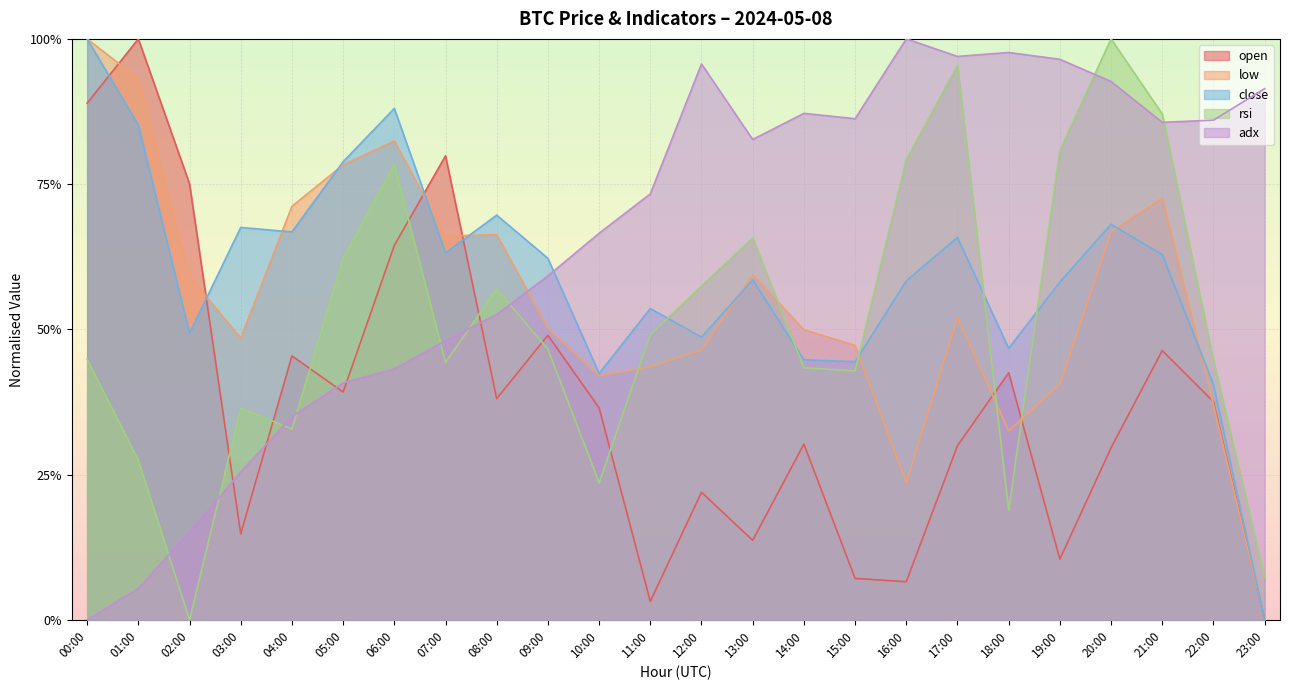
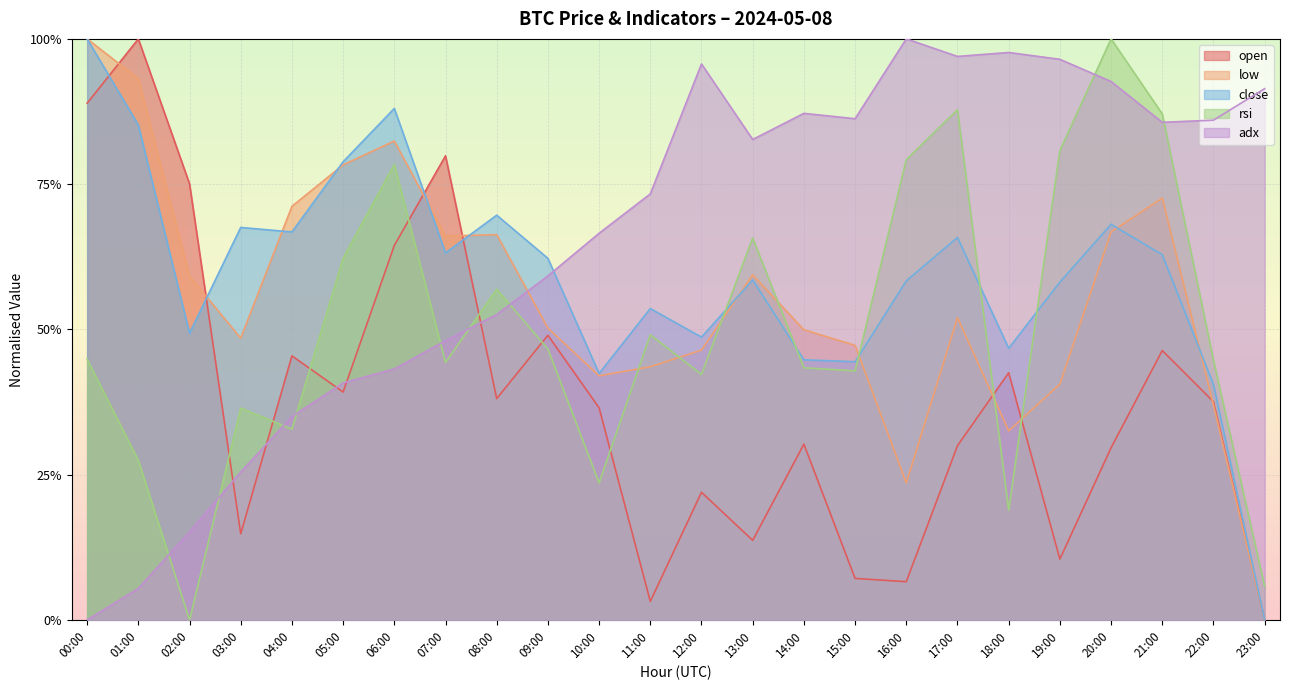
  {
    "close": {
      "01:00": "85%",
      "02:00": "49%",
      "03:00": "68%",
      "04:00": "67%",
      "05:00": "79%",
      "06:00": "88%",
      "07:00": "63%",
      "08:00": "70%",
      "09:00": "62%",
      "11:00": "54%",
      "12:00": "49%",
      "13:00": "59%",
      "14:00": "45%",
      "15:00": "44%",
      "16:00": "58%",
      "17:00": "66%",
      "18:00": "47%",
      "19:00": "58%",
      "20:00": "68%",
      "21:00": "63%",
      "22:00": "41%"
    },
    "rsi": {
      "00:00": "45%",
      "01:00": "27%",
      "02:00": "0%",
      "03:00": "36%",
      "04:00": "33%",
      "05:00": "62%",
      "06:00": "78%",
      "07:00": "44%",
      "08:00": "57%",
      "09:00": "47%",
      "10:00": "24%",
      "11:00": "49%",
-     "12:00": "57%",
+     "12:00": "42%",
      "13:00": "66%",
      "14:00": "43%",
      "15:00": "43%",
      "16:00": "79%",
-     "17:00": "95%",
+     "17:00": "88%",
      "18:00": "19%",
      "19:00": "81%",
      "20:00": "100%",
      "21:00": "87%",
      "22:00": "45%",
-     "23:00": "7%"
+     "23:00": "6%"
    },
    "adx": {
      "00:00": "0%",
      "01:00": "5%",
      "02:00": "15%",
      "03:00": "25%",
      "04:00": "35%",
      "05:00": "41%",
      "06:00": "43%",
      "07:00": "48%",
      "08:00": "53%",
      "09:00": "59%",
      "10:00": "67%",
      "11:00": "73%",
      "12:00": "96%",
      "13:00": "83%",
      "14:00": "87%",
      "15:00": "86%",
      "16:00": "100%",
      "17:00": "97%",
      "18:00": "98%",
      "19:00": "96%",
      "20:00": "93%",
      "21:00": "86%"
    }
  }
